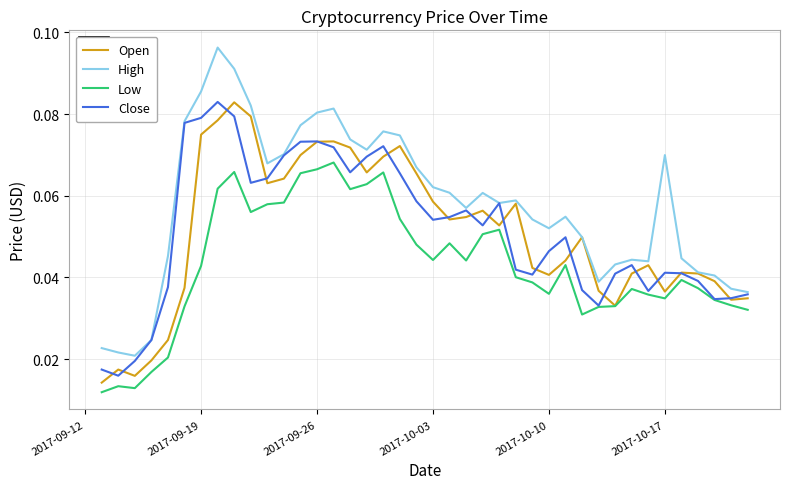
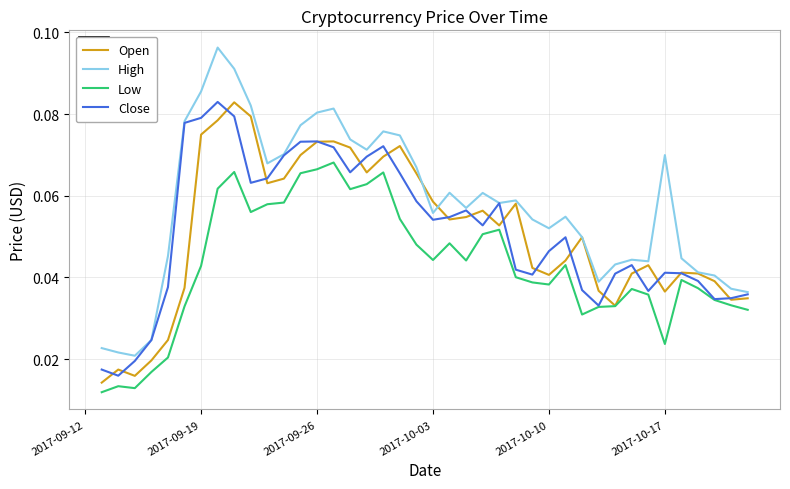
  {
    "Open": {
      "2017-09-19": 0.075,
      "2017-10-03": 0.059,
      "2017-10-10": 0.041,
      "2017-10-17": 0.037
    },
    "High": {
      "2017-09-19": 0.086,
      "2017-09-26": 0.080,
-     "2017-10-03": 0.062,
+     "2017-10-03": 0.056,
      "2017-10-10": 0.052,
      "2017-10-17": 0.070
    },
    "Low": {
      "2017-09-19": 0.043,
      "2017-09-26": 0.066,
      "2017-10-03": 0.044,
-     "2017-10-10": 0.036,
-     "2017-10-17": 0.035
+     "2017-10-10": 0.038,
+     "2017-10-17": 0.024
    },
    "Close": {
      "2017-09-19": 0.079,
      "2017-10-03": 0.054,
      "2017-10-10": 0.046,
      "2017-10-17": 0.041
    }
  }
